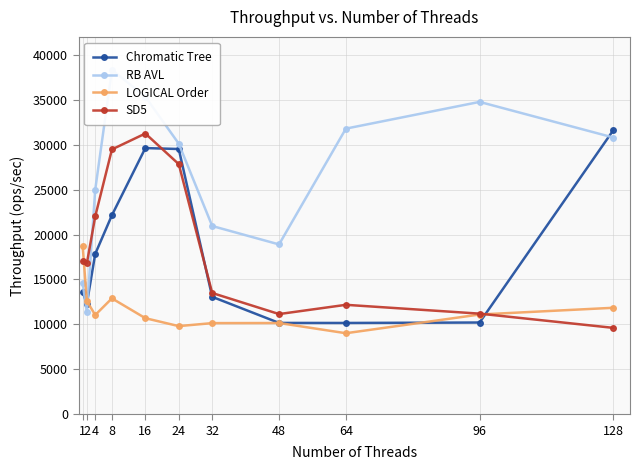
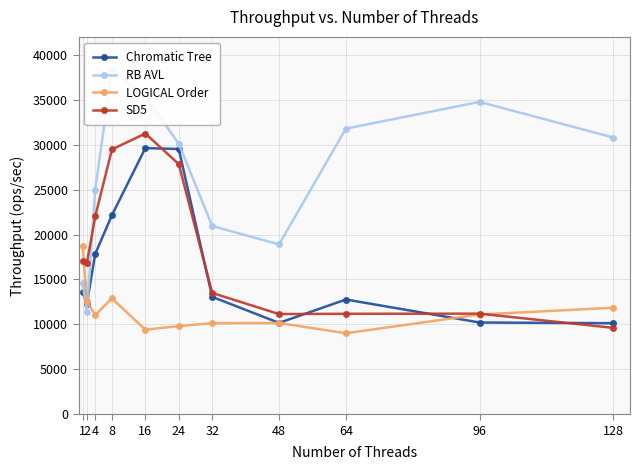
  {
    "Chromatic Tree": {
      "4": 18000,
      "8": 22000,
      "16": 30000,
      "24": 30000,
      "32": 13000,
-     "64": 10000,
+     "64": 13000,
      "96": 10000,
-     "128": 32000
+     "128": 10000
    },
    "RB AVL": {
      "4": 25000,
      "24": 30000,
      "32": 21000,
      "48": 19000,
      "64": 32000,
      "96": 35000,
      "128": 31000
    },
    "LOGICAL Order": {
      "4": 11000,
      "8": 13000,
-     "16": 11000,
+     "16": 9000,
      "24": 10000,
      "32": 10000,
      "64": 9000,
      "128": 12000
    },
    "SD5": {
      "4": 22000,
      "8": 29000,
      "16": 31000,
      "24": 28000,
      "32": 13000,
      "48": 11000,
-     "64": 12000,
+     "64": 11000,
      "128": 10000
    }
  }
